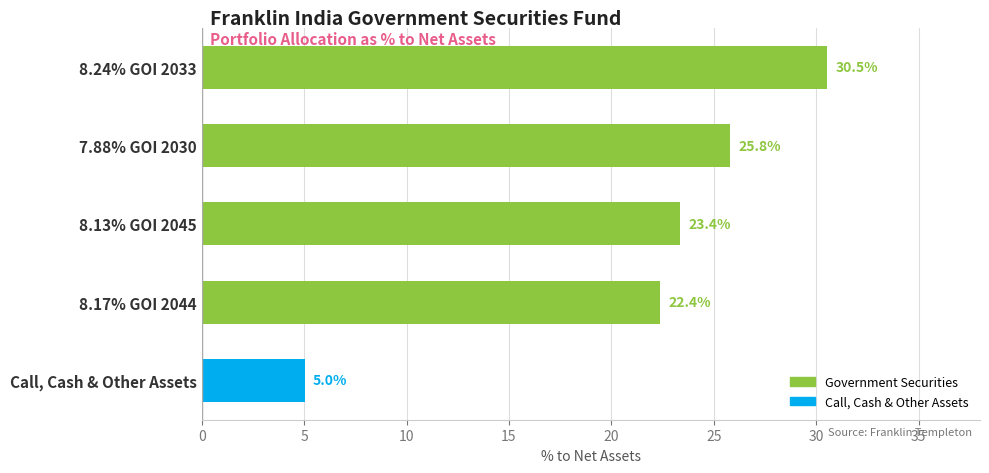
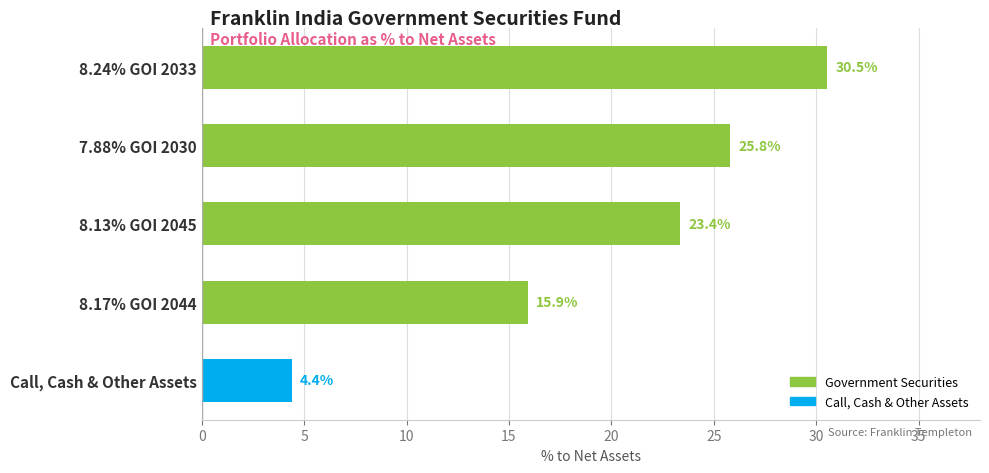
  {
    "8.24% GOI 2033": "30.5%",
    "7.88% GOI 2030": "25.8%",
    "8.13% GOI 2045": "23.4%",
-   "8.17% GOI 2044": "22.4%",
-   "Call, Cash & Other Assets": "5.0%"
+   "8.17% GOI 2044": "15.9%",
+   "Call, Cash & Other Assets": "4.4%"
  }
